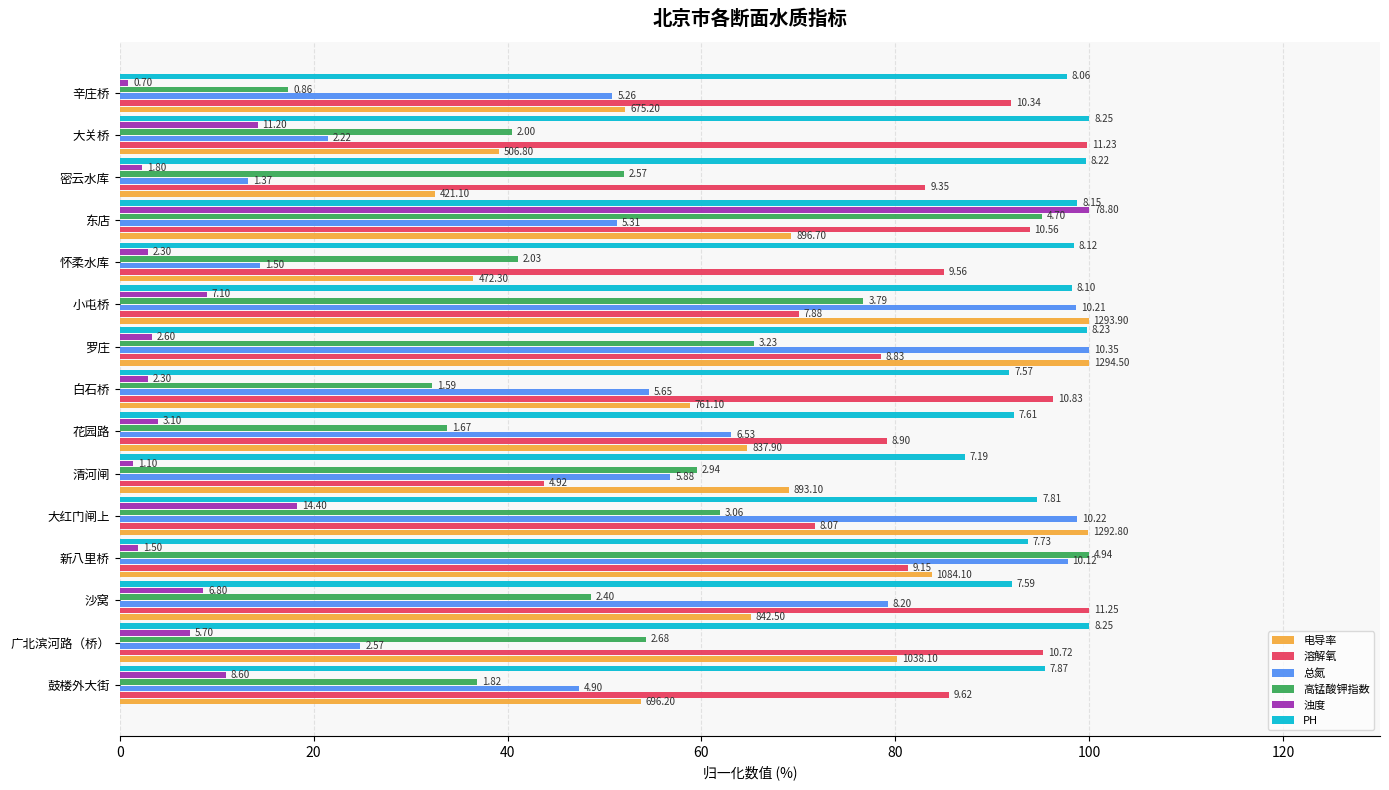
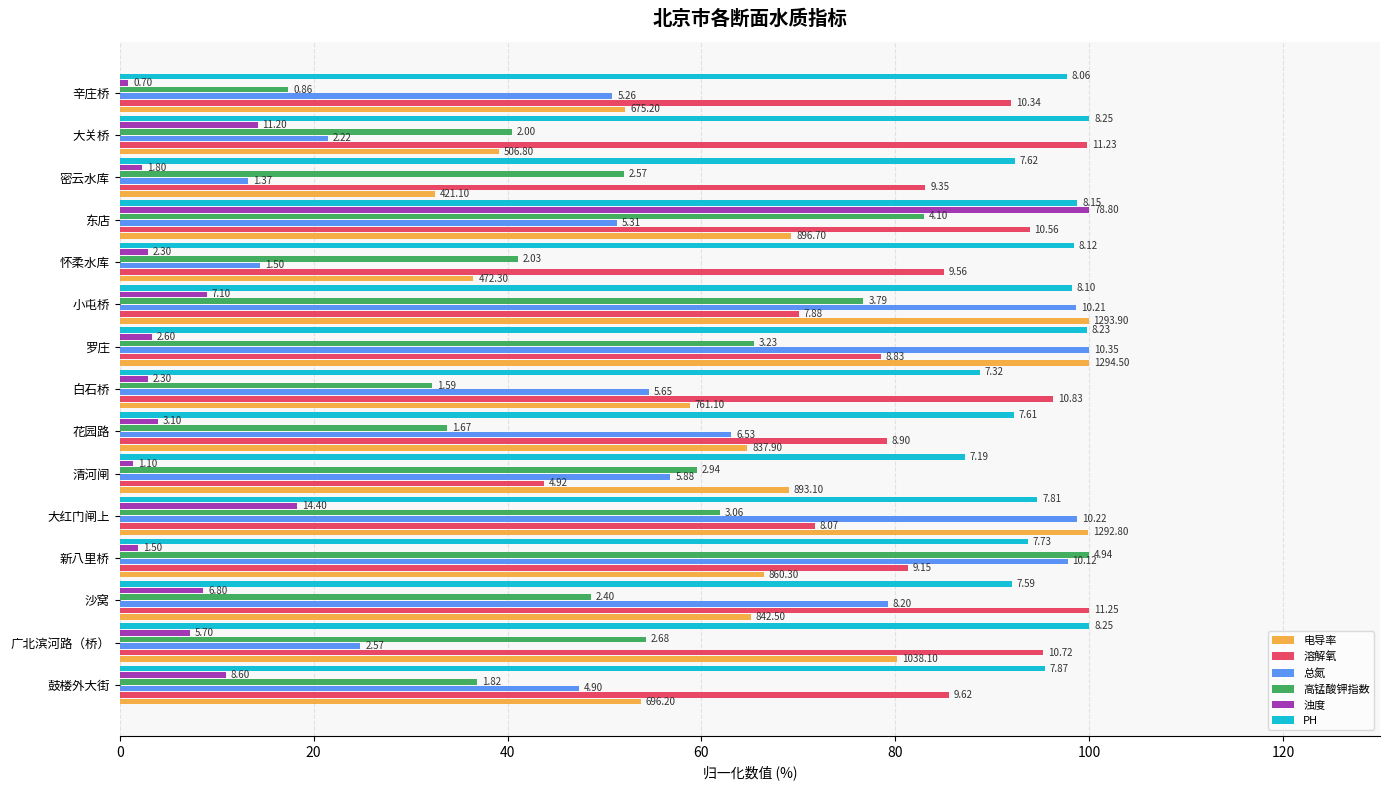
  {
    "电导率": {
-     "新八里桥": 1084.10
+     "新八里桥": 860.30
    },
    "溶解氧": {
      "新八里桥": 81
    },
    "总氮": {
      "清河闸": 57,
      "新八里桥": 98
    },
    "高锰酸钾指数": {
-     "东店": 4.70
+     "东店": 4.10
    },
    "PH": {
-     "密云水库": 8.22,
-     "白石桥": 7.57
+     "密云水库": 7.62,
+     "白石桥": 7.32
    }
  }
